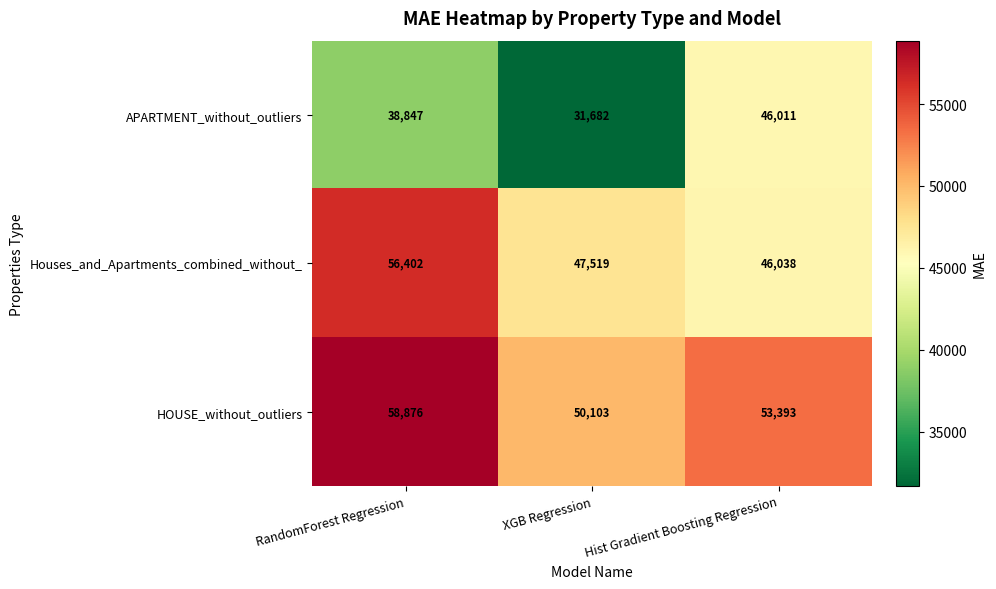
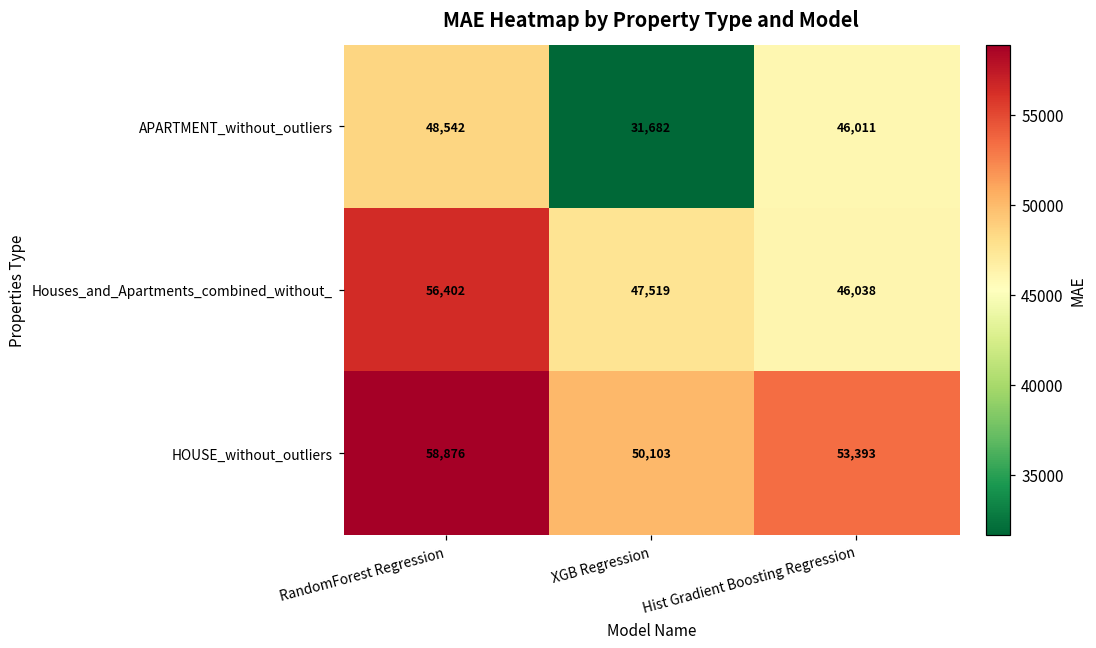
  {
    "APARTMENT_without_outliers": {
-     "RandomForest Regression": "38,847",
+     "RandomForest Regression": "48,542",
      "XGB Regression": "31,682",
      "Hist Gradient Boosting Regression": "46,011"
    },
    "Houses_and_Apartments_combined_without_": {
      "RandomForest Regression": "56,402",
      "XGB Regression": "47,519",
      "Hist Gradient Boosting Regression": "46,038"
    },
    "HOUSE_without_outliers": {
      "RandomForest Regression": "58,876",
      "XGB Regression": "50,103",
      "Hist Gradient Boosting Regression": "53,393"
    }
  }
